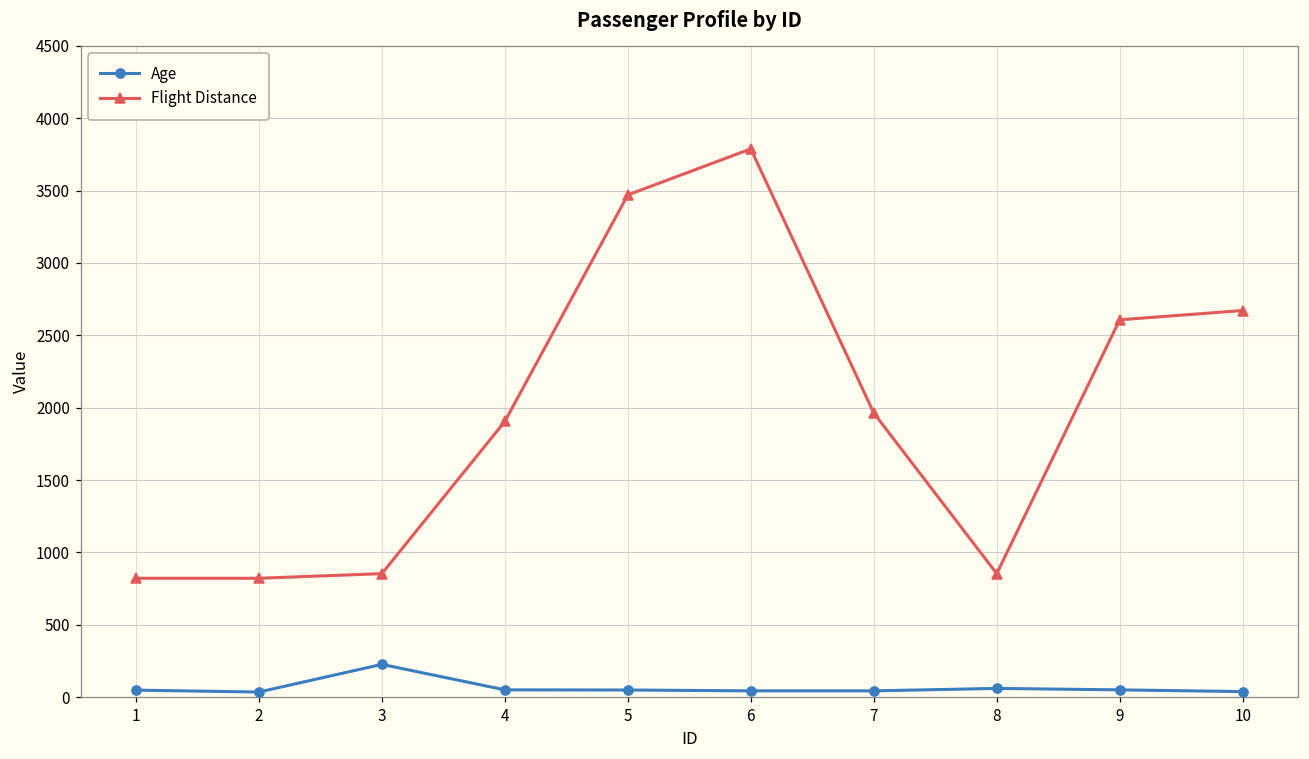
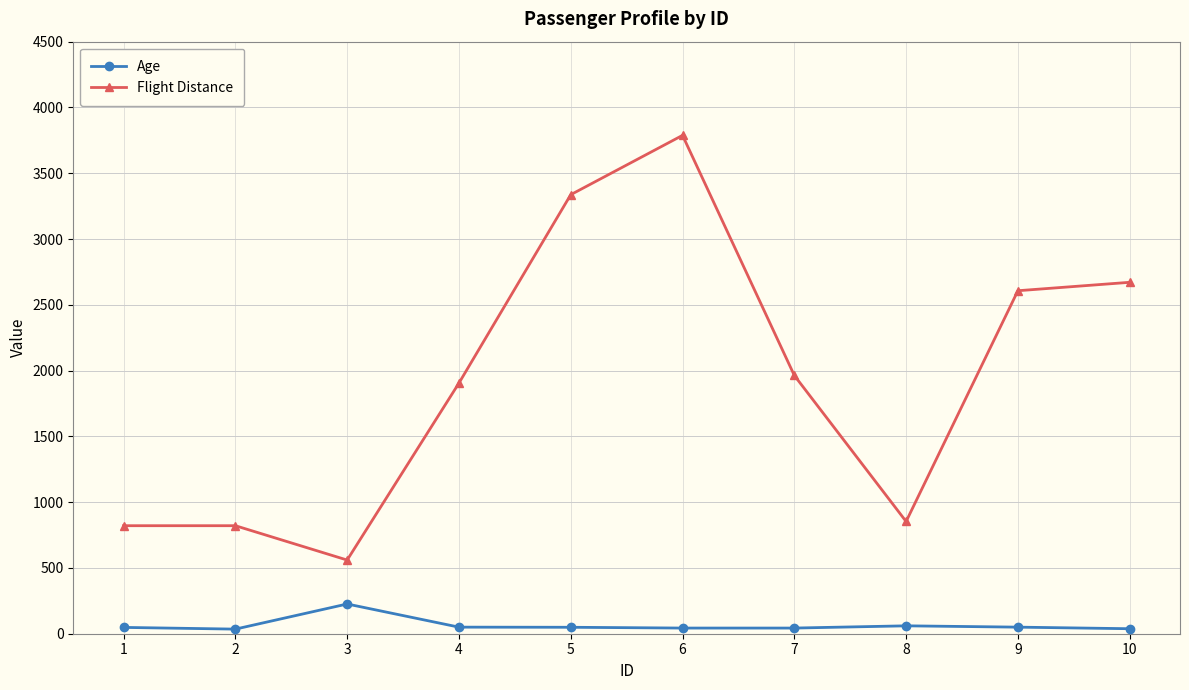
  {
    "Age": {
      "1": 50,
      "2": 40,
      "3": 230,
      "4": 50,
      "5": 50,
      "6": 40,
      "7": 40,
      "8": 60,
      "9": 50,
      "10": 40
    },
    "Flight Distance": {
      "1": 820,
      "2": 820,
-     "3": 850,
+     "3": 560,
      "4": 1910,
-     "5": 3470,
+     "5": 3340,
      "6": 3790,
      "7": 1960,
      "8": 850,
      "9": 2610,
      "10": 2670
    }
  }
